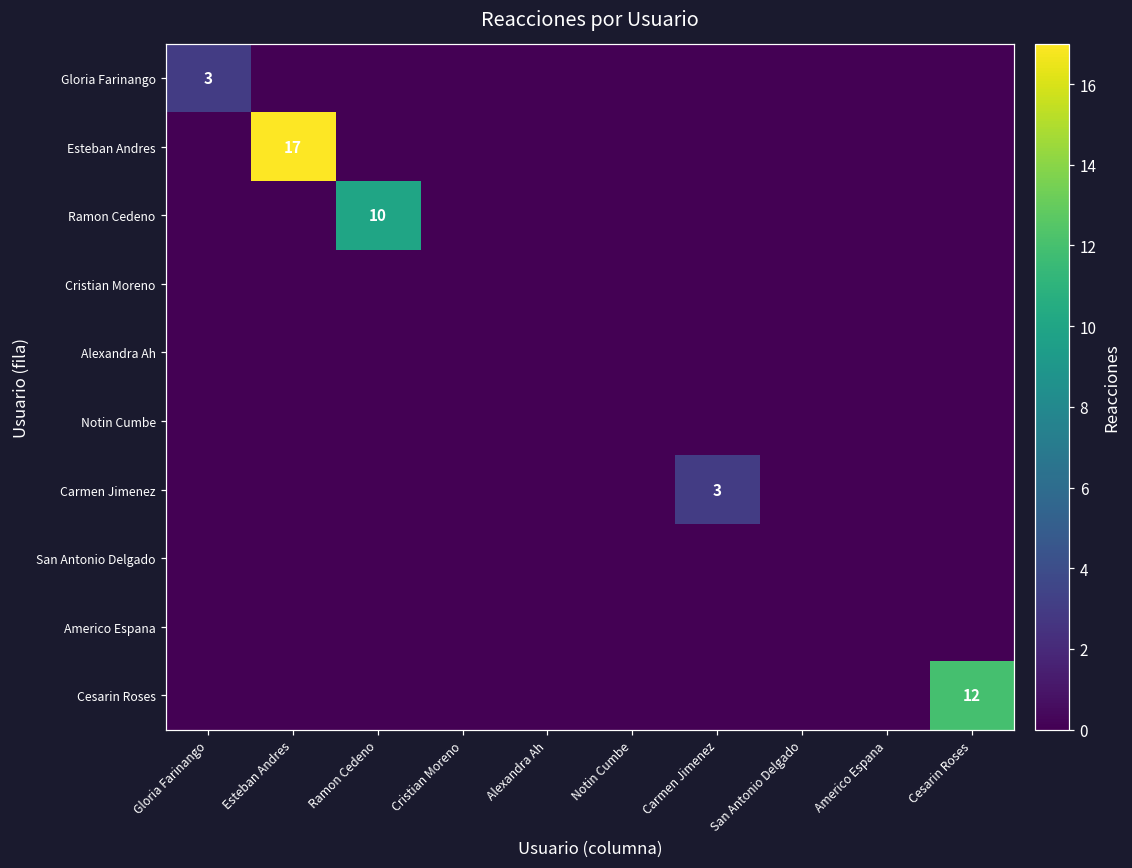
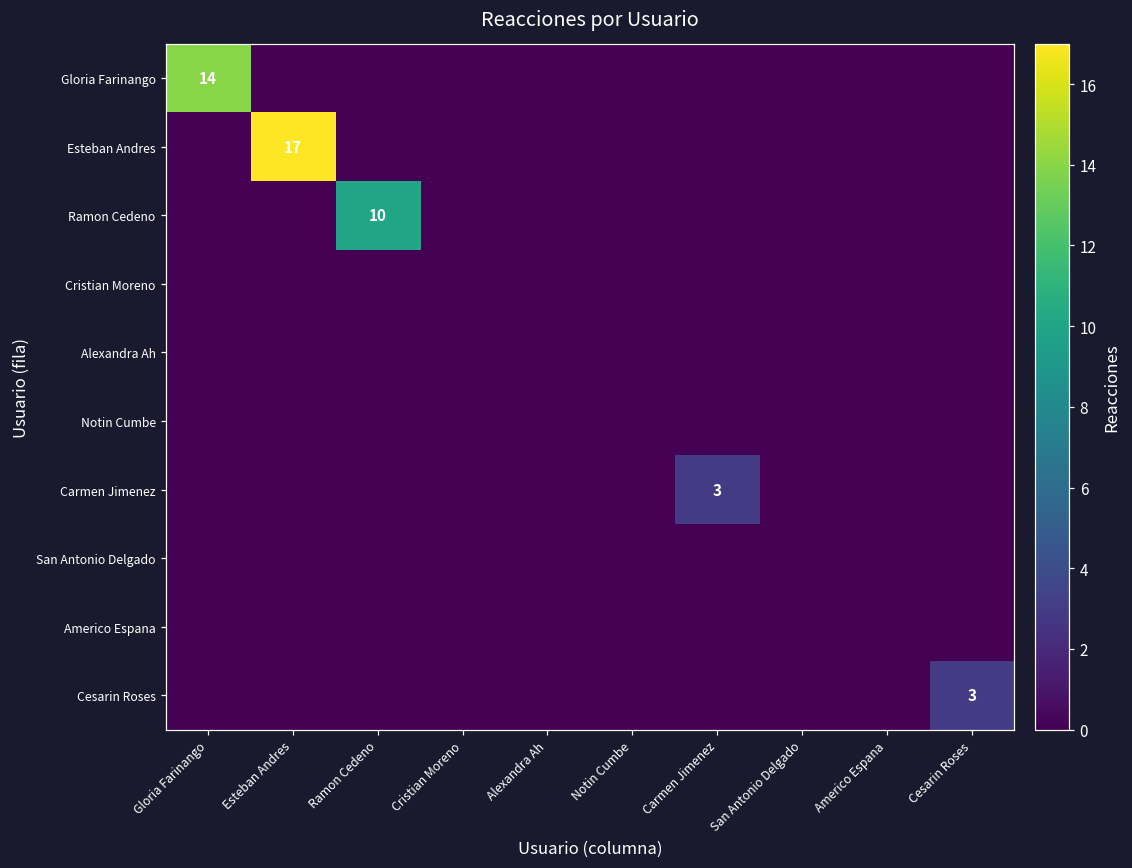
  {
    "Gloria Farinango": {
-     "Gloria Farinango": 3
+     "Gloria Farinango": 14
    },
    "Esteban Andres": {
      "Esteban Andres": 17
    },
    "Ramon Cedeno": {
      "Ramon Cedeno": 10
    },
    "Carmen Jimenez": {
      "Carmen Jimenez": 3
    },
    "Cesarin Roses": {
-     "Cesarin Roses": 12
+     "Cesarin Roses": 3
    }
  }
